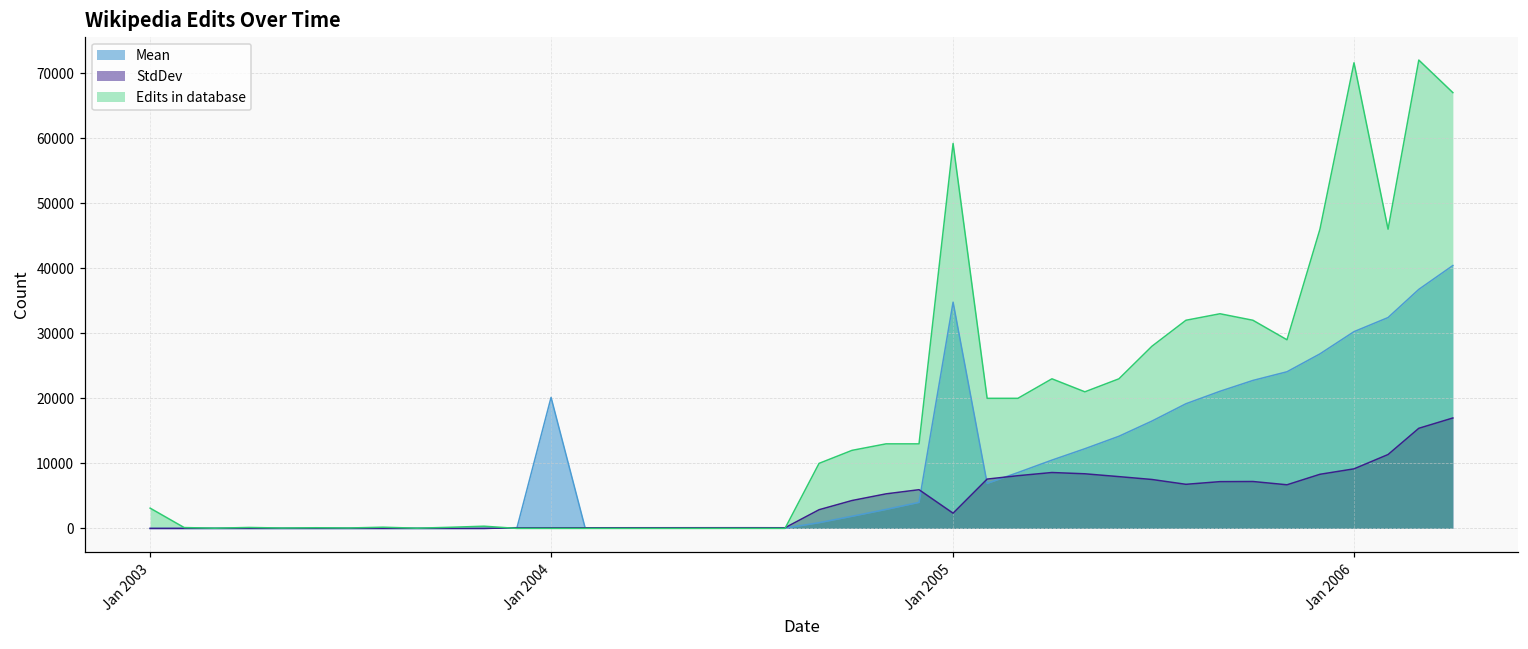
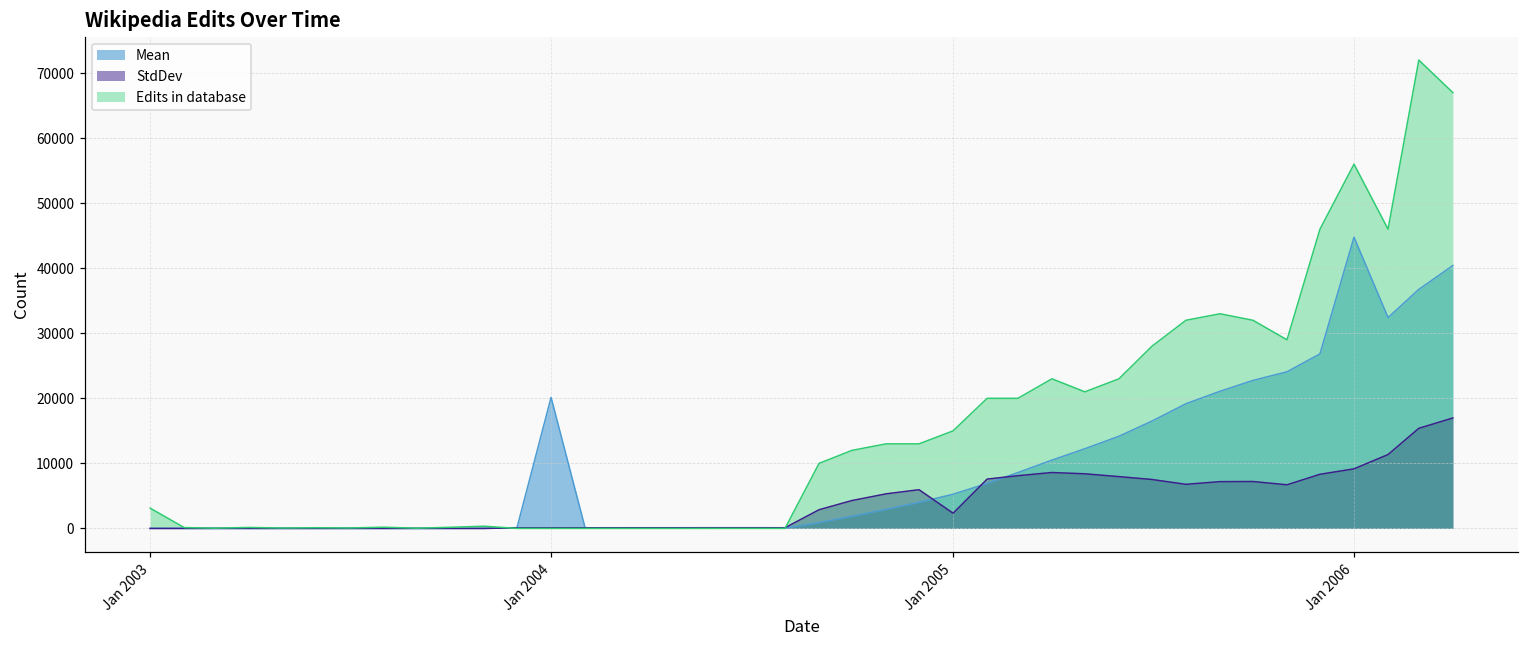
  {
    "Mean": {
      "Jan 2004": 20000,
-     "Jan 2005": 35000,
-     "Jan 2006": 30000
+     "Jan 2005": 5000,
+     "Jan 2006": 45000
    },
    "StdDev": {
      "Jan 2005": 2000,
      "Jan 2006": 9000
    },
    "Edits in database": {
      "Jan 2003": 3000,
-     "Jan 2005": 59000,
-     "Jan 2006": 72000
+     "Jan 2005": 15000,
+     "Jan 2006": 56000
    }
  }
